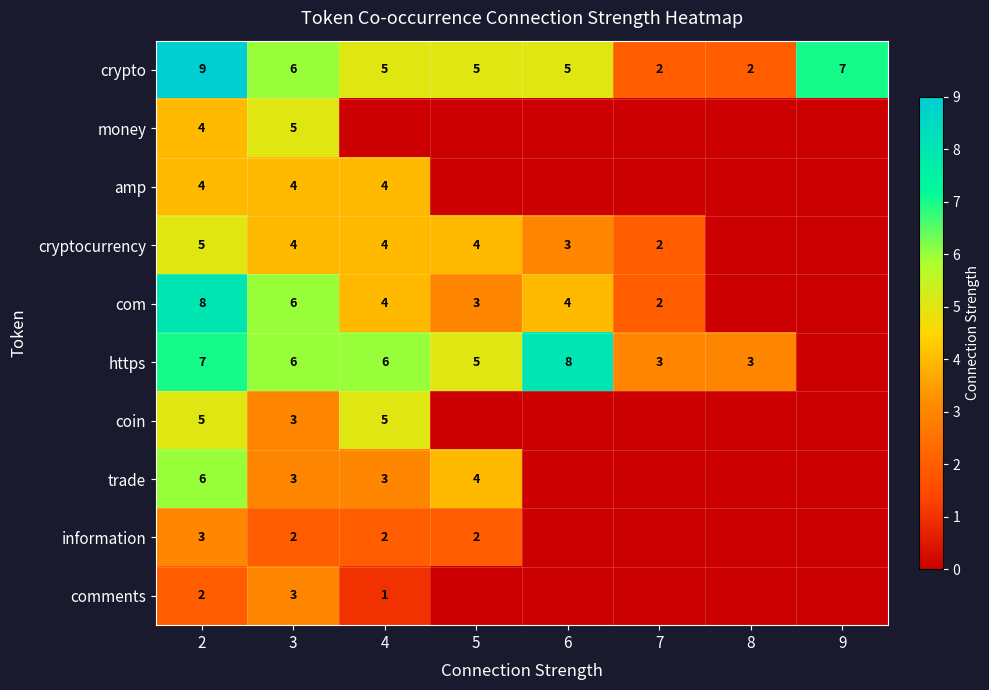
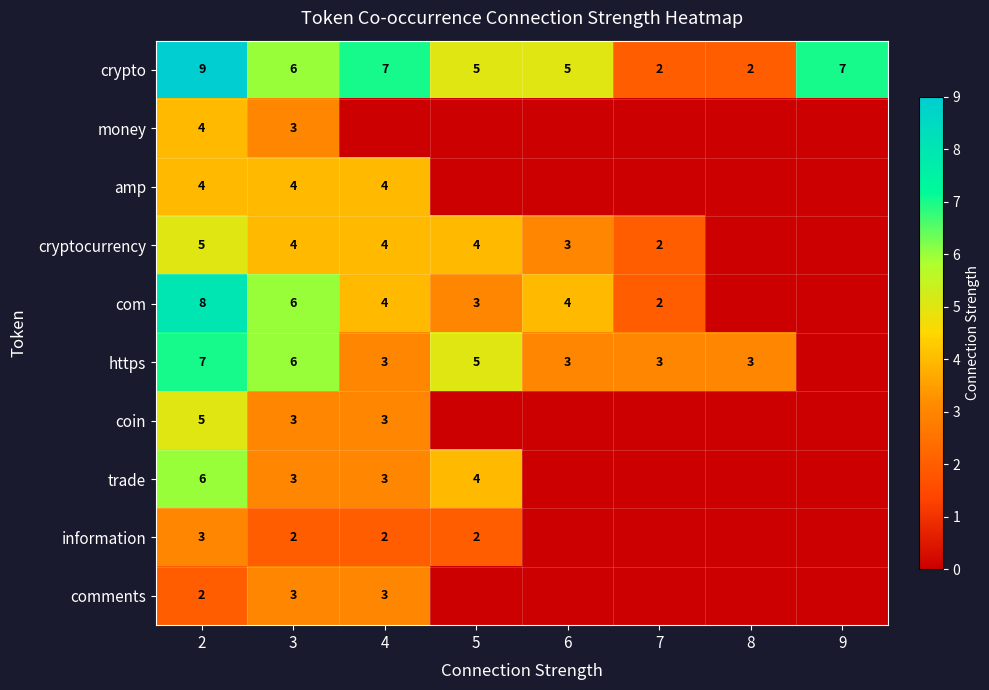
  {
    "crypto": {
      "2": 9,
      "3": 6,
-     "4": 5,
+     "4": 7,
      "5": 5,
      "6": 5,
      "7": 2,
      "8": 2,
      "9": 7
    },
    "money": {
      "2": 4,
-     "3": 5
+     "3": 3
    },
    "amp": {
      "2": 4,
      "3": 4,
      "4": 4
    },
    "cryptocurrency": {
      "2": 5,
      "3": 4,
      "4": 4,
      "5": 4,
      "6": 3,
      "7": 2
    },
    "com": {
      "2": 8,
      "3": 6,
      "4": 4,
      "5": 3,
      "6": 4,
      "7": 2
    },
    "https": {
      "2": 7,
      "3": 6,
-     "4": 6,
+     "4": 3,
      "5": 5,
-     "6": 8,
+     "6": 3,
      "7": 3,
      "8": 3
    },
    "coin": {
      "2": 5,
      "3": 3,
-     "4": 5
+     "4": 3
    },
    "trade": {
      "2": 6,
      "3": 3,
      "4": 3,
      "5": 4
    },
    "information": {
      "2": 3,
      "3": 2,
      "4": 2,
      "5": 2
    },
    "comments": {
      "2": 2,
      "3": 3,
-     "4": 1
+     "4": 3
    }
  }
